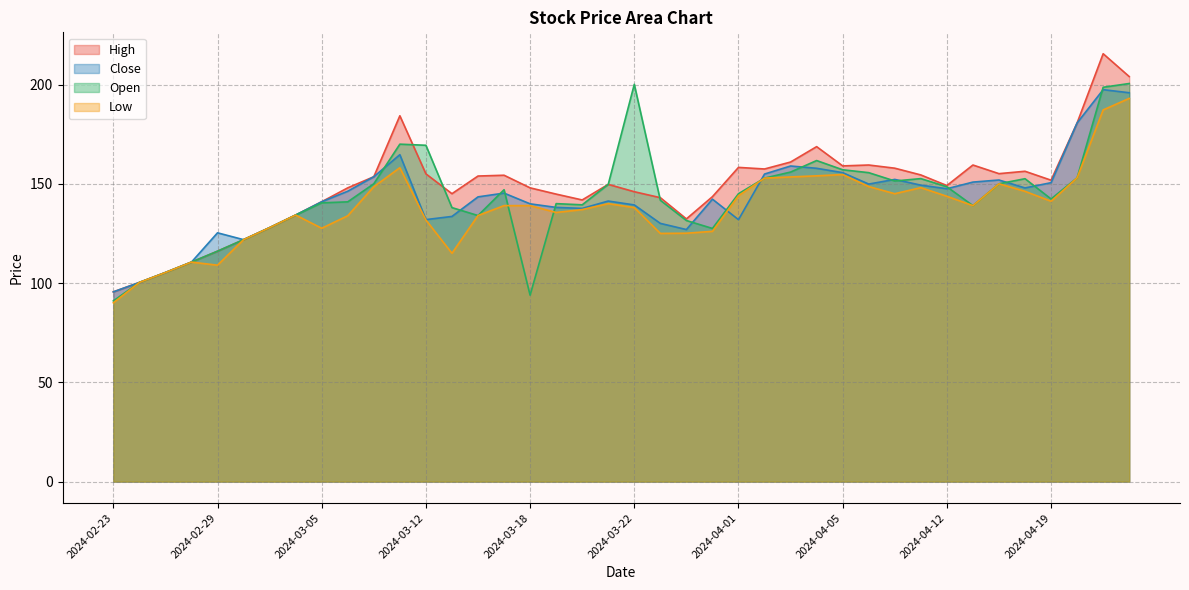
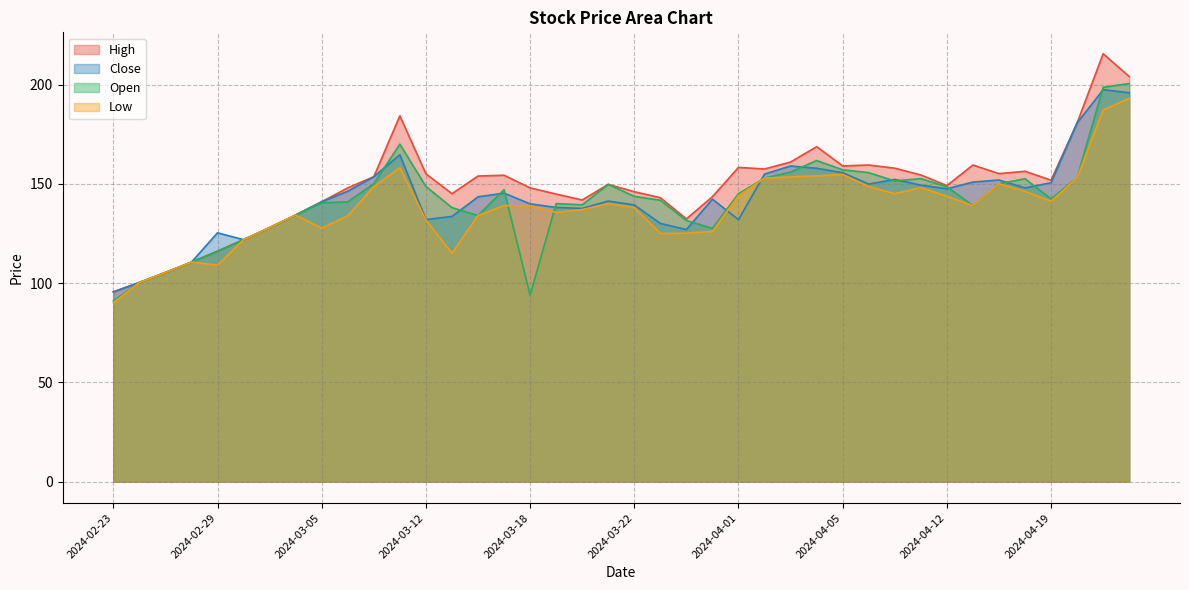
  {
    "Close": {
      "2024-02-29": 125,
      "2024-03-22": 139,
      "2024-04-01": 132
    },
    "Open": {
-     "2024-03-12": 169,
+     "2024-03-12": 149,
      "2024-03-18": 94,
-     "2024-03-22": 200,
+     "2024-03-22": 144,
      "2024-04-05": 157
    }
  }
